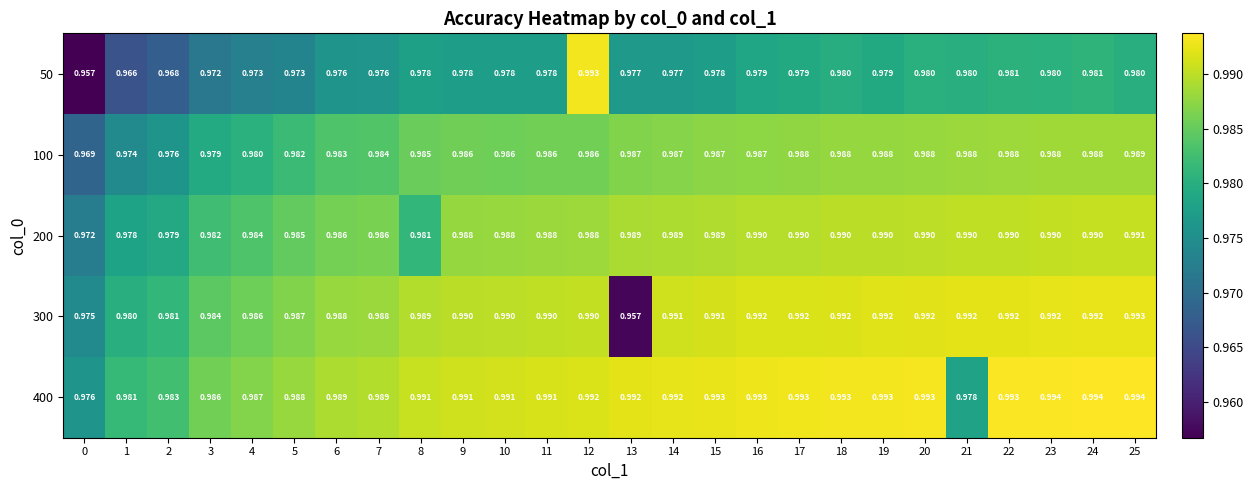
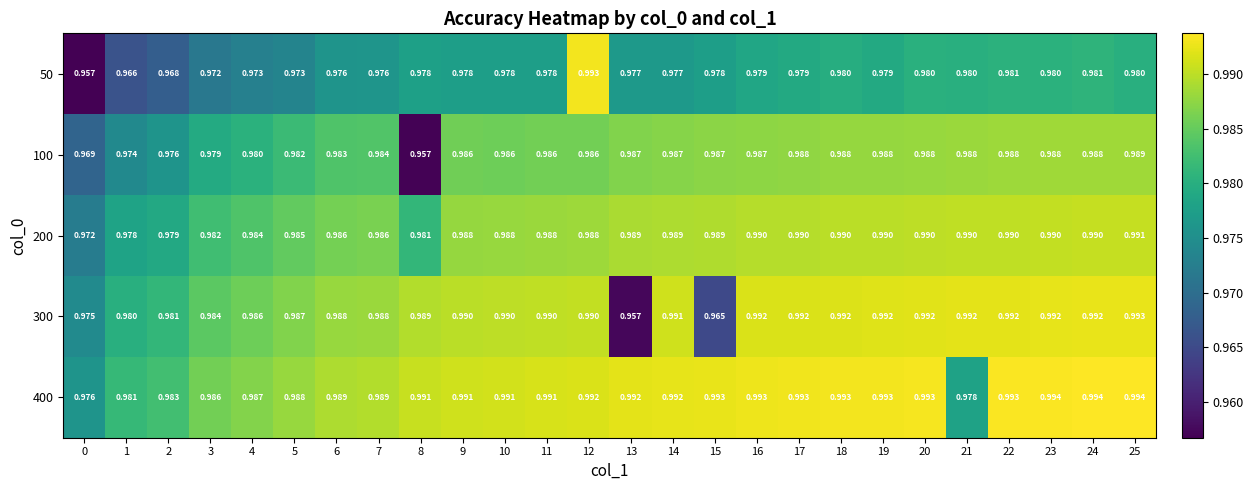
  {
    "50": {
      "0": 0.957,
      "1": 0.966,
      "2": 0.968,
      "3": 0.972,
      "4": 0.973,
      "5": 0.973,
      "6": 0.976,
      "7": 0.976,
      "8": 0.978,
      "9": 0.978,
      "10": 0.978,
      "11": 0.978,
      "12": 0.993,
      "13": 0.977,
      "14": 0.977,
      "15": 0.978,
      "16": 0.979,
      "17": 0.979,
      "18": 0.980,
      "19": 0.979,
      "20": 0.980,
      "21": 0.980,
      "22": 0.981,
      "23": 0.980,
      "24": 0.981,
      "25": 0.980
    },
    "100": {
      "0": 0.969,
      "1": 0.974,
      "2": 0.976,
      "3": 0.979,
      "4": 0.980,
      "5": 0.982,
      "6": 0.983,
      "7": 0.984,
-     "8": 0.985,
+     "8": 0.957,
      "9": 0.986,
      "10": 0.986,
      "11": 0.986,
      "12": 0.986,
      "13": 0.987,
      "14": 0.987,
      "15": 0.987,
      "16": 0.987,
      "17": 0.988,
      "18": 0.988,
      "19": 0.988,
      "20": 0.988,
      "21": 0.988,
      "22": 0.988,
      "23": 0.988,
      "24": 0.988,
      "25": 0.989
    },
    "200": {
      "0": 0.972,
      "1": 0.978,
      "2": 0.979,
      "3": 0.982,
      "4": 0.984,
      "5": 0.985,
      "6": 0.986,
      "7": 0.986,
      "8": 0.981,
      "9": 0.988,
      "10": 0.988,
      "11": 0.988,
      "12": 0.988,
      "13": 0.989,
      "14": 0.989,
      "15": 0.989,
      "16": 0.990,
      "17": 0.990,
      "18": 0.990,
      "19": 0.990,
      "20": 0.990,
      "21": 0.990,
      "22": 0.990,
      "23": 0.990,
      "24": 0.990,
      "25": 0.991
    },
    "300": {
      "0": 0.975,
      "1": 0.980,
      "2": 0.981,
      "3": 0.984,
      "4": 0.986,
      "5": 0.987,
      "6": 0.988,
      "7": 0.988,
      "8": 0.989,
      "9": 0.990,
      "10": 0.990,
      "11": 0.990,
      "12": 0.990,
      "13": 0.957,
      "14": 0.991,
-     "15": 0.991,
+     "15": 0.965,
      "16": 0.992,
      "17": 0.992,
      "18": 0.992,
      "19": 0.992,
      "20": 0.992,
      "21": 0.992,
      "22": 0.992,
      "23": 0.992,
      "24": 0.992,
      "25": 0.993
    },
    "400": {
      "0": 0.976,
      "1": 0.981,
      "2": 0.983,
      "3": 0.986,
      "4": 0.987,
      "5": 0.988,
      "6": 0.989,
      "7": 0.989,
      "8": 0.991,
      "9": 0.991,
      "10": 0.991,
      "11": 0.991,
      "12": 0.992,
      "13": 0.992,
      "14": 0.992,
      "15": 0.993,
      "16": 0.993,
      "17": 0.993,
      "18": 0.993,
      "19": 0.993,
      "20": 0.993,
      "21": 0.978,
      "22": 0.993,
      "23": 0.994,
      "24": 0.994,
      "25": 0.994
    }
  }
